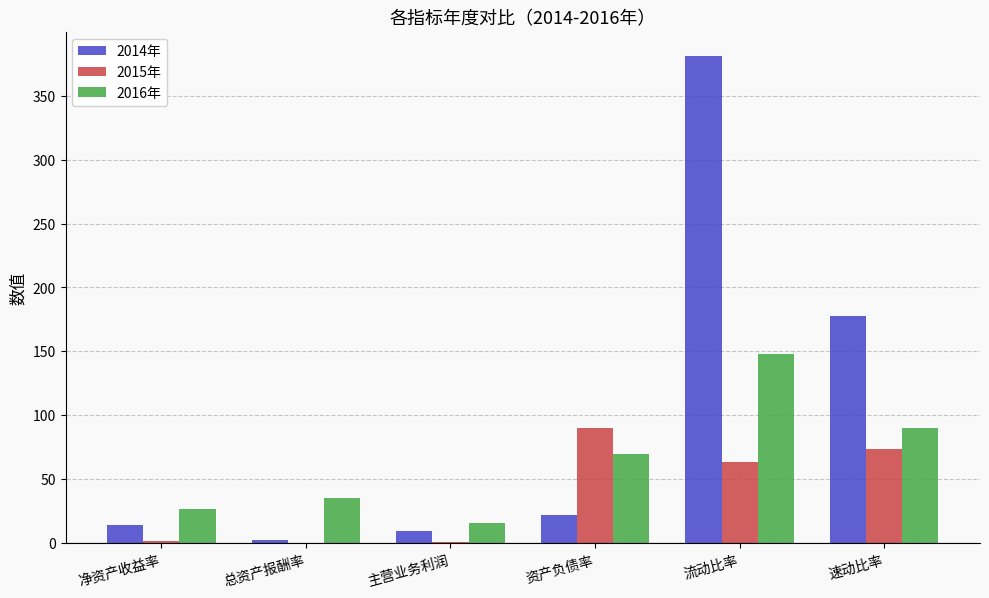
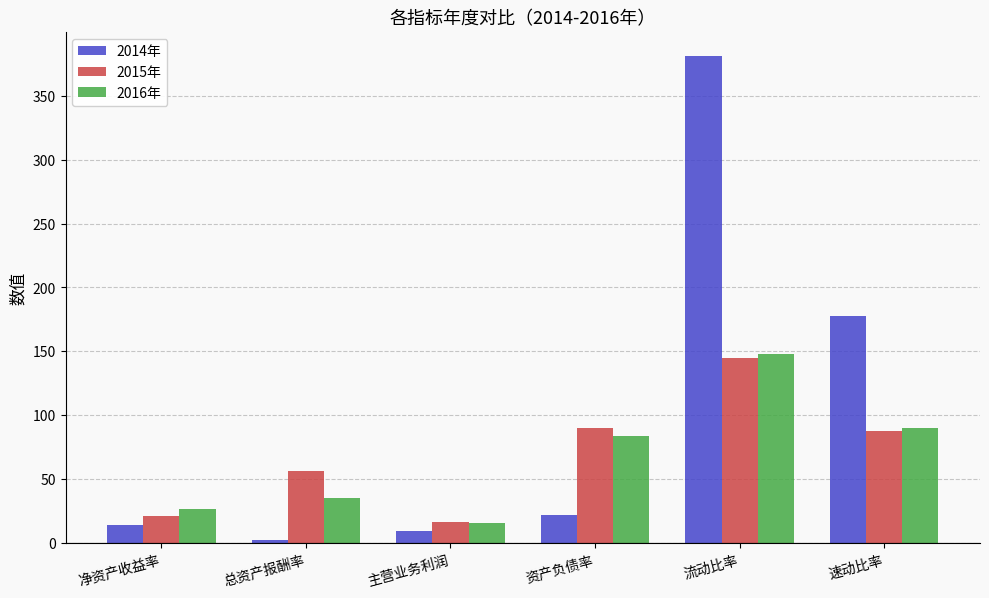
  {
    "2014年": {
      "净资产收益率": 14,
      "总资产报酬率": 2,
      "主营业务利润": 10,
      "资产负债率": 22,
      "流动比率": 381,
      "速动比率": 178
    },
    "2015年": {
-     "净资产收益率": 1,
-     "总资产报酬率": 1,
-     "主营业务利润": 1,
+     "净资产收益率": 21,
+     "总资产报酬率": 56,
+     "主营业务利润": 17,
      "资产负债率": 90,
-     "流动比率": 64,
-     "速动比率": 74
+     "流动比率": 145,
+     "速动比率": 88
    },
    "2016年": {
      "净资产收益率": 27,
      "总资产报酬率": 36,
      "主营业务利润": 16,
-     "资产负债率": 70,
+     "资产负债率": 84,
      "流动比率": 148,
      "速动比率": 90
    }
  }
